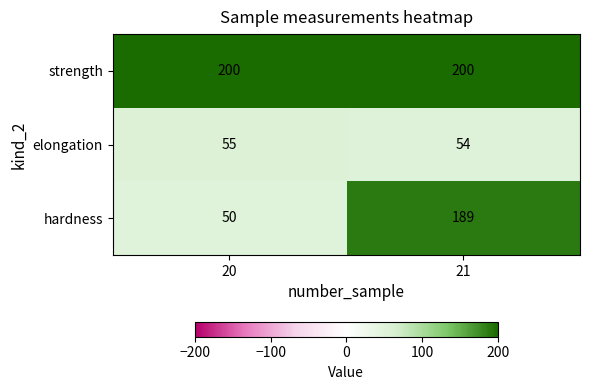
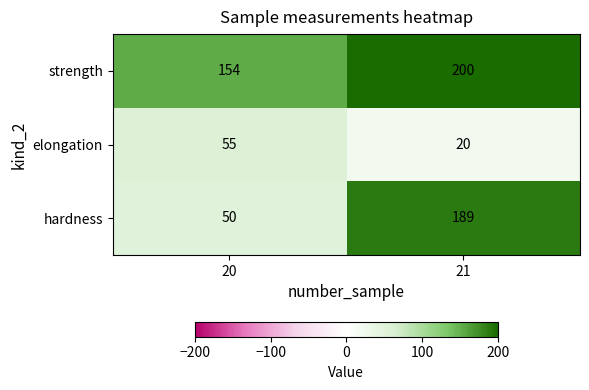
  {
    "strength": {
-     "20": 200,
+     "20": 154,
      "21": 200
    },
    "elongation": {
      "20": 55,
-     "21": 54
+     "21": 20
    },
    "hardness": {
      "20": 50,
      "21": 189
    }
  }
